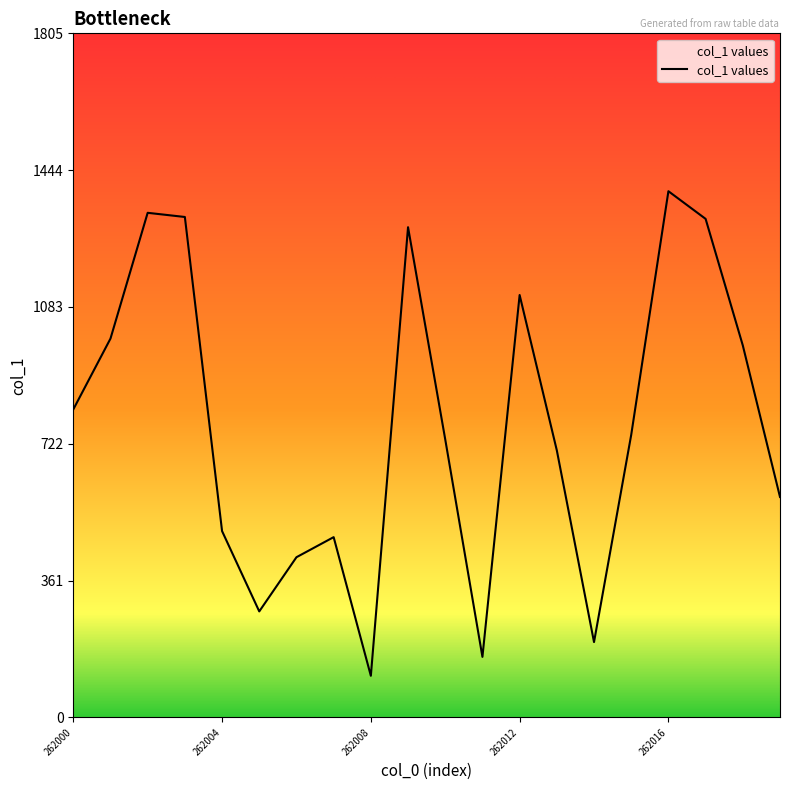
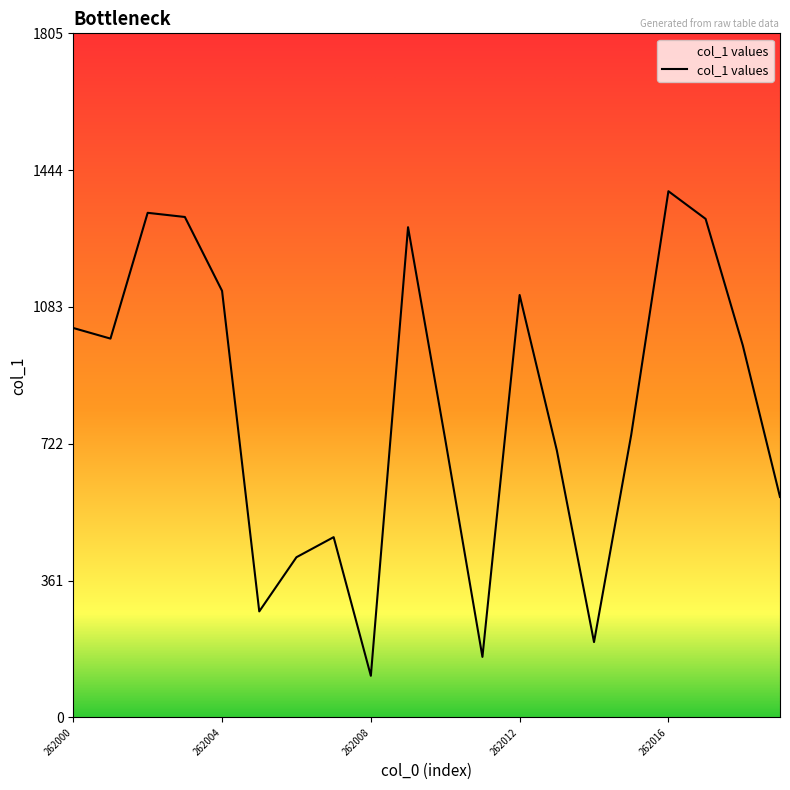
  {
-   "262000": 810,
-   "262004": 490,
+   "262000": 1030,
+   "262004": 1130,
    "262008": 110,
    "262012": 1120,
    "262016": 1390
  }
